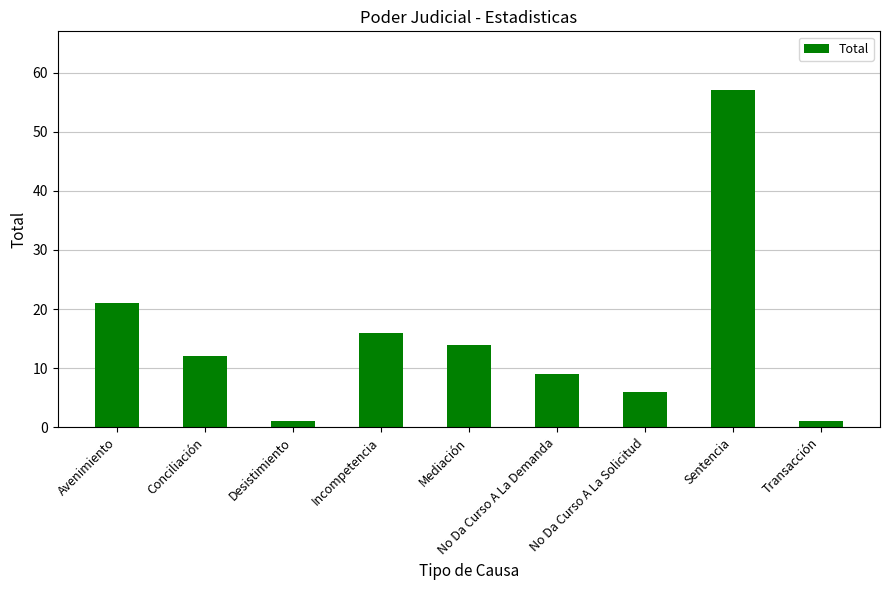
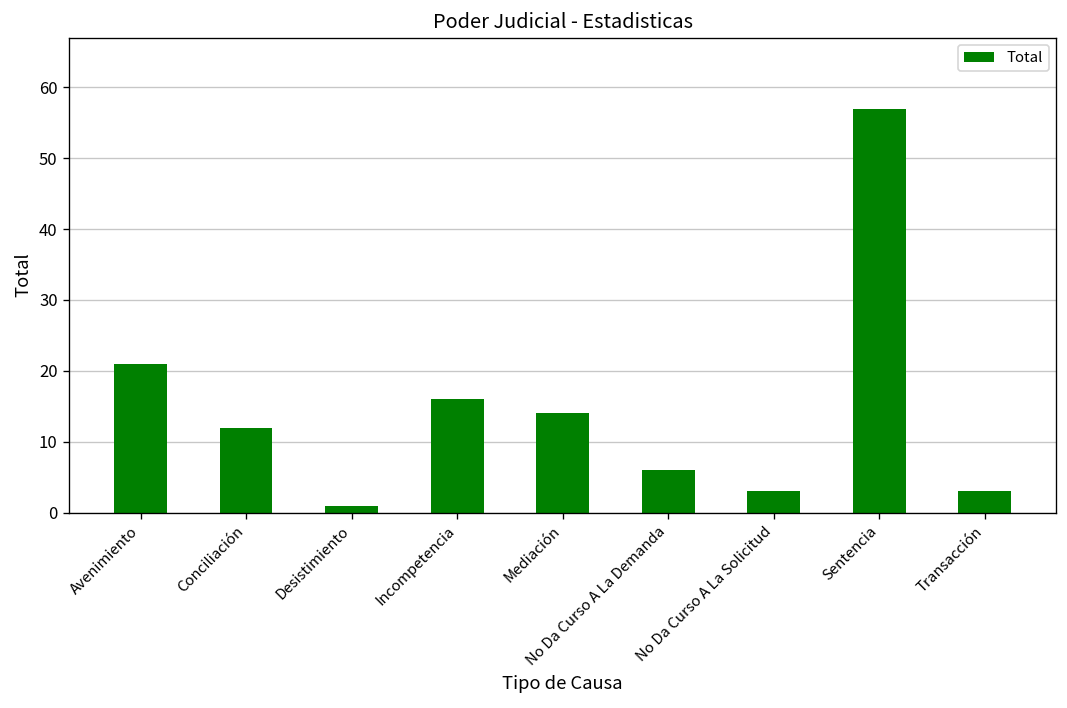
  {
    "Avenimiento": 21,
    "Conciliación": 12,
    "Desistimiento": 1,
    "Incompetencia": 16,
    "Mediación": 14,
-   "No Da Curso A La Demanda": 9,
-   "No Da Curso A La Solicitud": 6,
+   "No Da Curso A La Demanda": 6,
+   "No Da Curso A La Solicitud": 3,
    "Sentencia": 57,
-   "Transacción": 1
+   "Transacción": 3
  }
